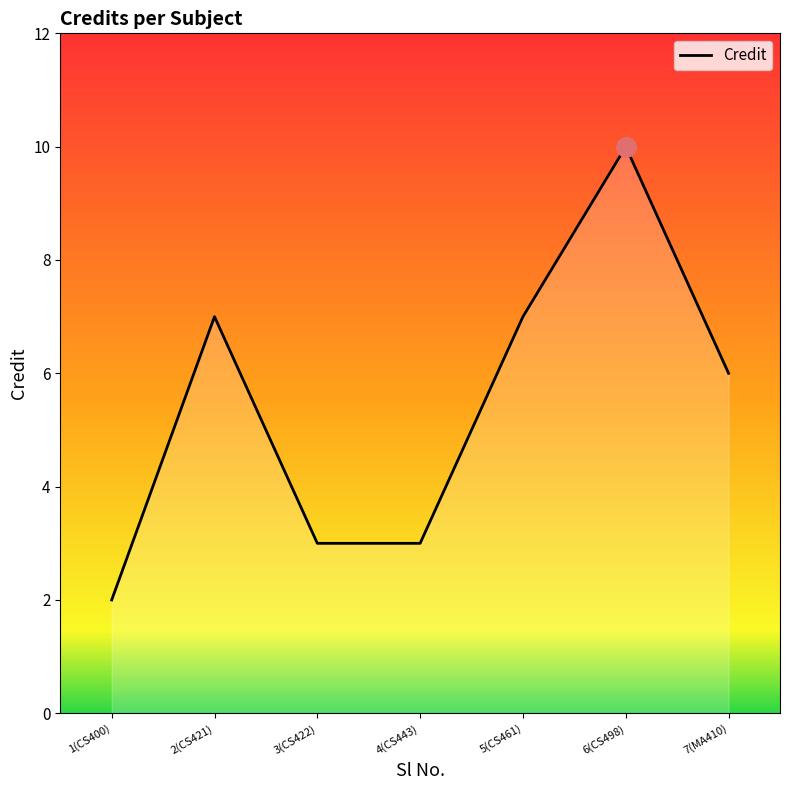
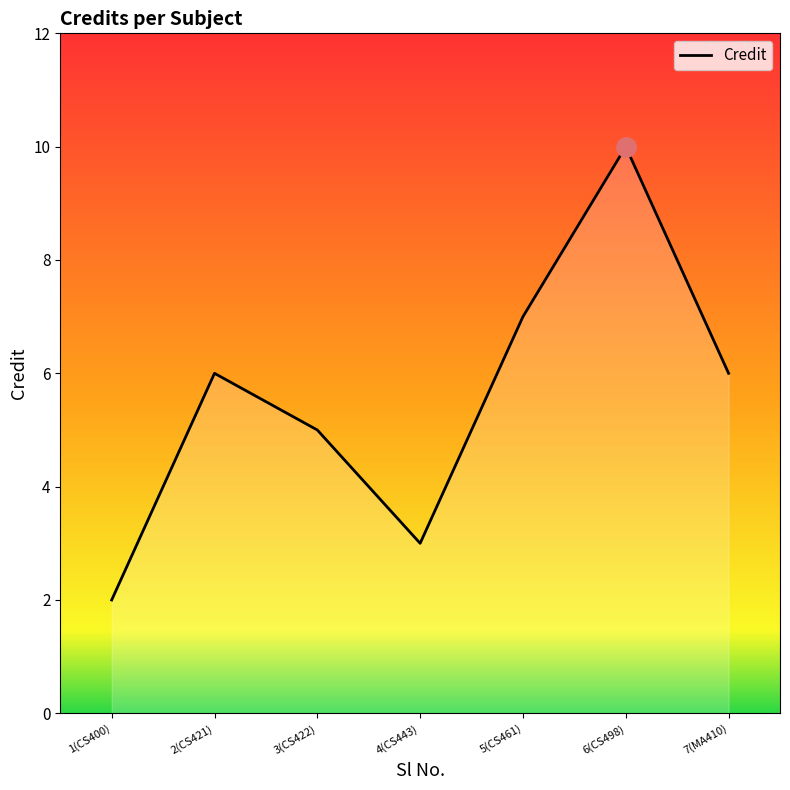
  {
    "Credit": {
      "1(CS400)": 2,
-     "2(CS421)": 7,
-     "3(CS422)": 3,
+     "2(CS421)": 6,
+     "3(CS422)": 5,
      "4(CS443)": 3,
      "5(CS461)": 7,
      "7(MA410)": 6
    }
  }
